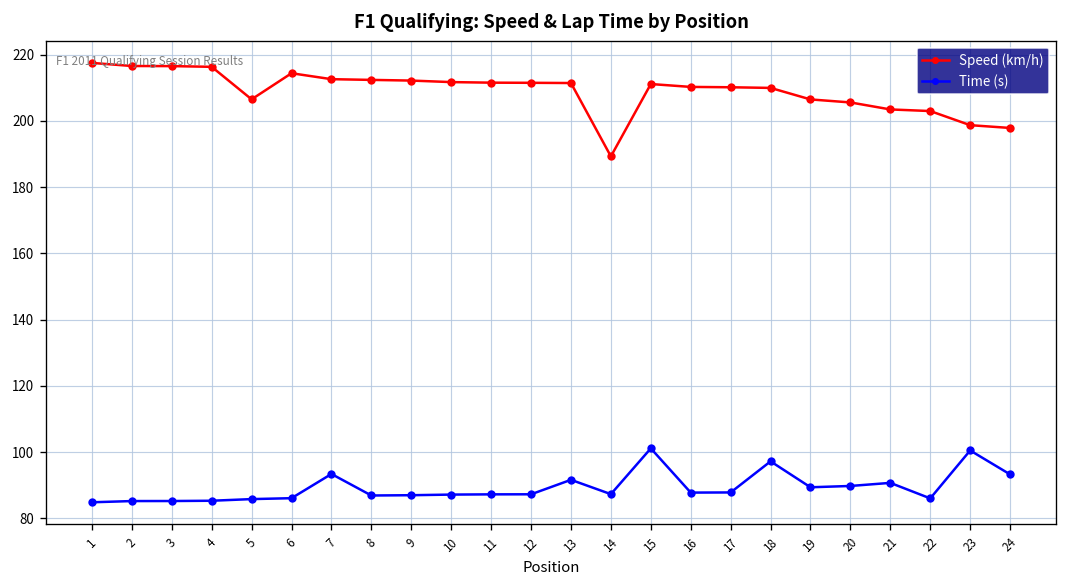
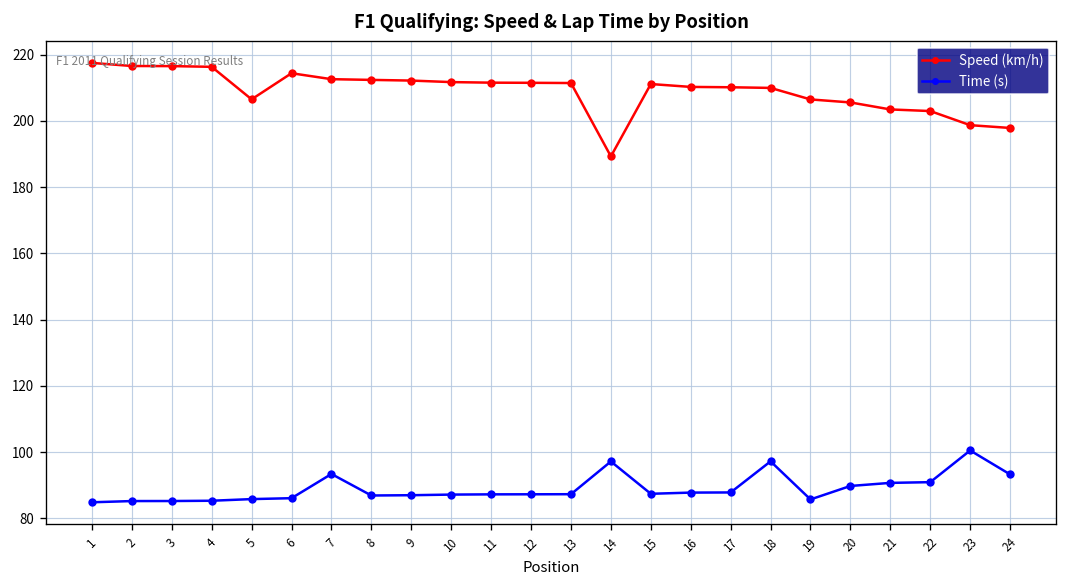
  {
    "Speed (km/h)": {
      "5": 207,
      "6": 214,
      "7": 213,
      "8": 212,
      "9": 212,
      "10": 212,
      "11": 212,
      "12": 211,
      "13": 211,
      "14": 189,
      "15": 211,
      "16": 210,
      "17": 210,
      "18": 210,
      "19": 206,
      "20": 206,
      "21": 203,
      "22": 203,
      "23": 199,
      "24": 198
    },
    "Time (s)": {
      "1": 85,
      "2": 85,
      "3": 85,
      "4": 85,
      "5": 86,
      "6": 86,
      "7": 93,
      "8": 87,
      "9": 87,
      "10": 87,
      "11": 87,
      "12": 87,
-     "13": 92,
-     "14": 87,
-     "15": 101,
+     "13": 87,
+     "14": 97,
+     "15": 87,
      "16": 88,
      "17": 88,
      "18": 97,
-     "19": 89,
+     "19": 86,
      "20": 90,
      "21": 91,
-     "22": 86,
+     "22": 91,
      "23": 100,
      "24": 93
    }
  }
